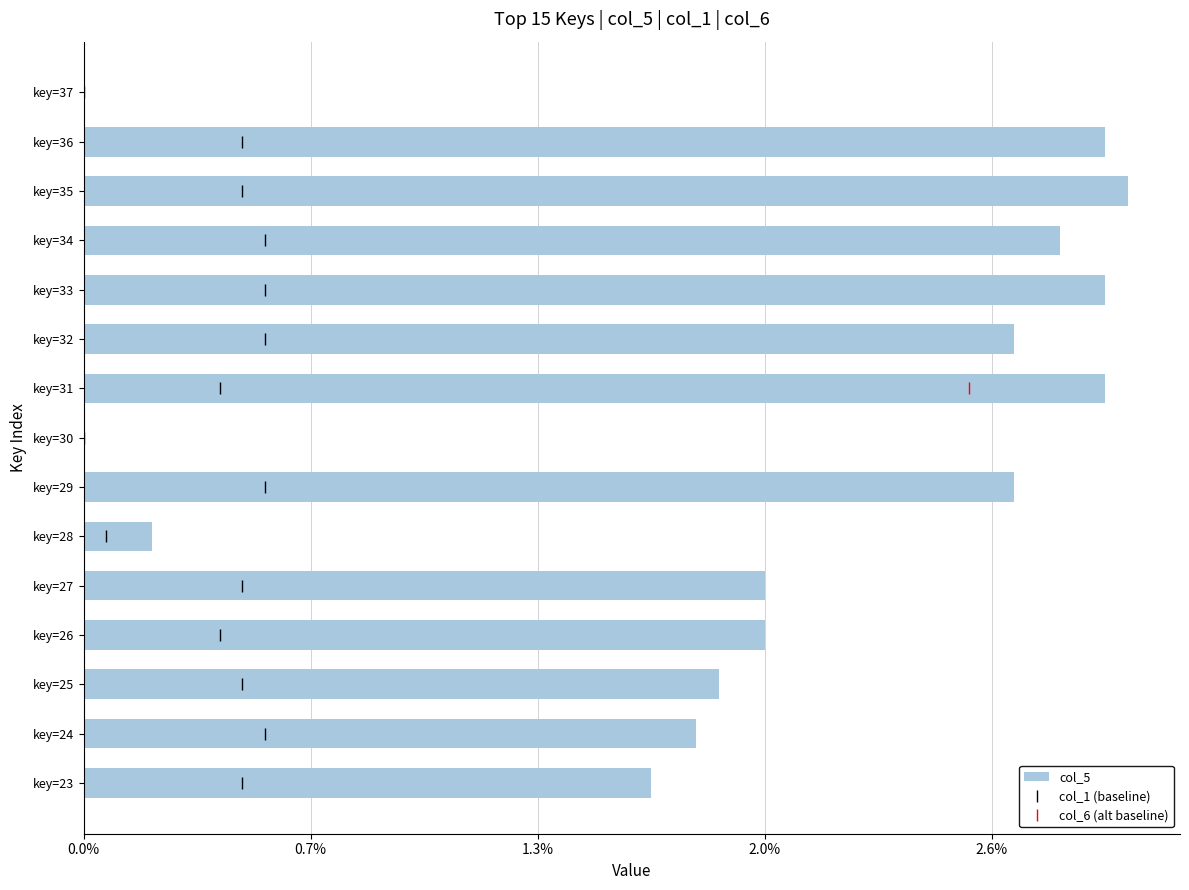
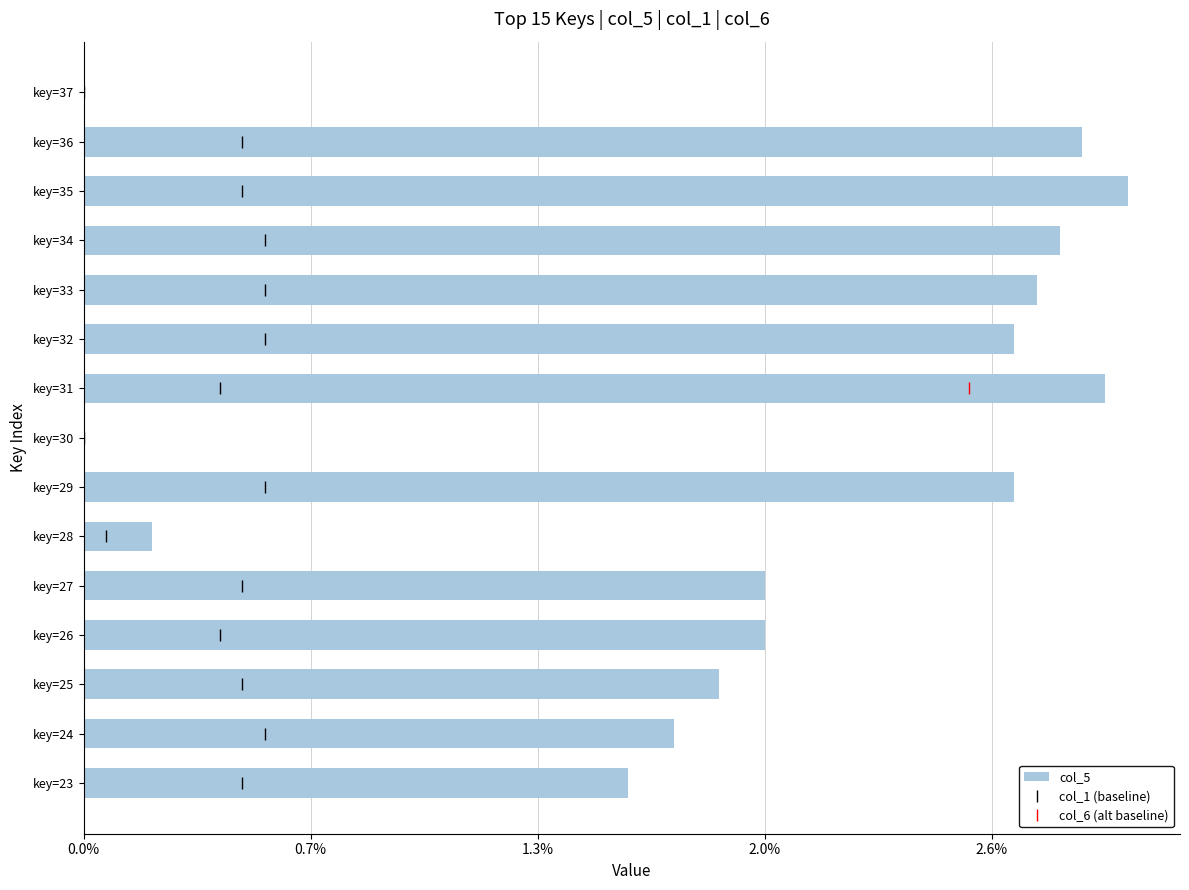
  {
    "col_5": {
      "key=37": "0.00%",
-     "key=36": "2.93%",
+     "key=36": "2.86%",
      "key=35": "2.99%",
      "key=34": "2.80%",
-     "key=33": "2.93%",
+     "key=33": "2.73%",
      "key=32": "2.67%",
      "key=31": "2.93%",
      "key=30": "0.00%",
      "key=29": "2.67%",
      "key=28": "0.20%",
      "key=27": "1.95%",
      "key=26": "1.95%",
      "key=25": "1.82%",
-     "key=24": "1.76%",
-     "key=23": "1.63%"
+     "key=24": "1.69%",
+     "key=23": "1.56%"
    }
  }
